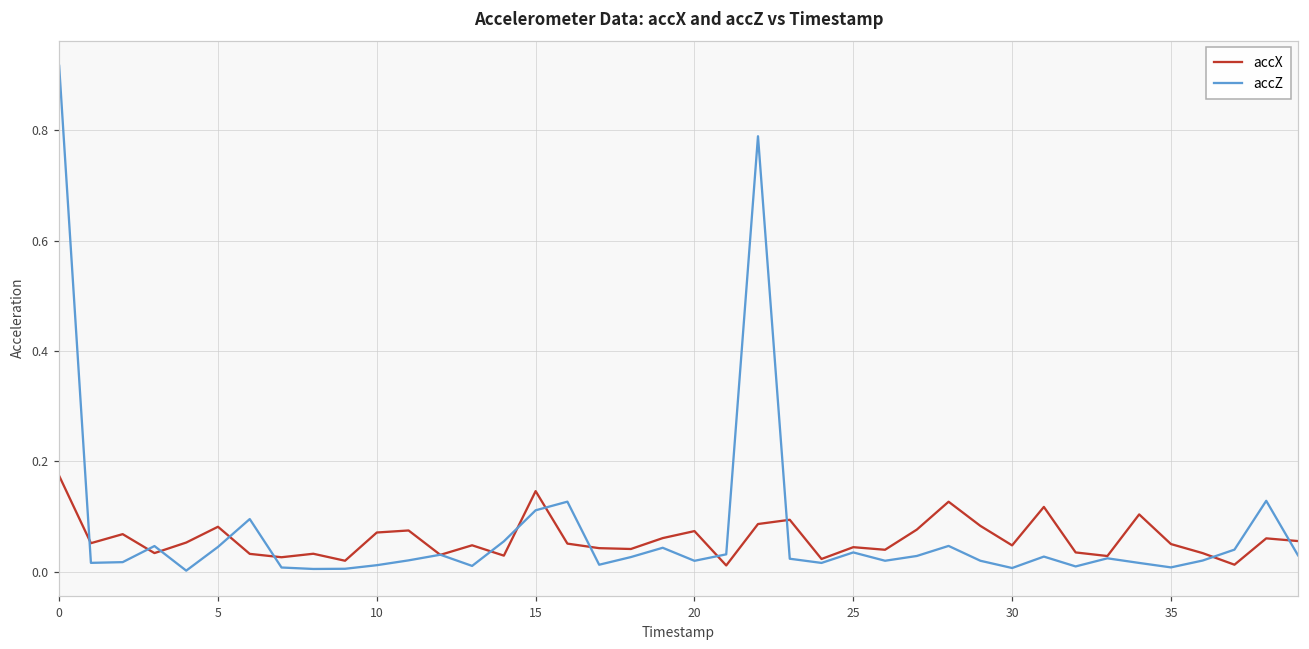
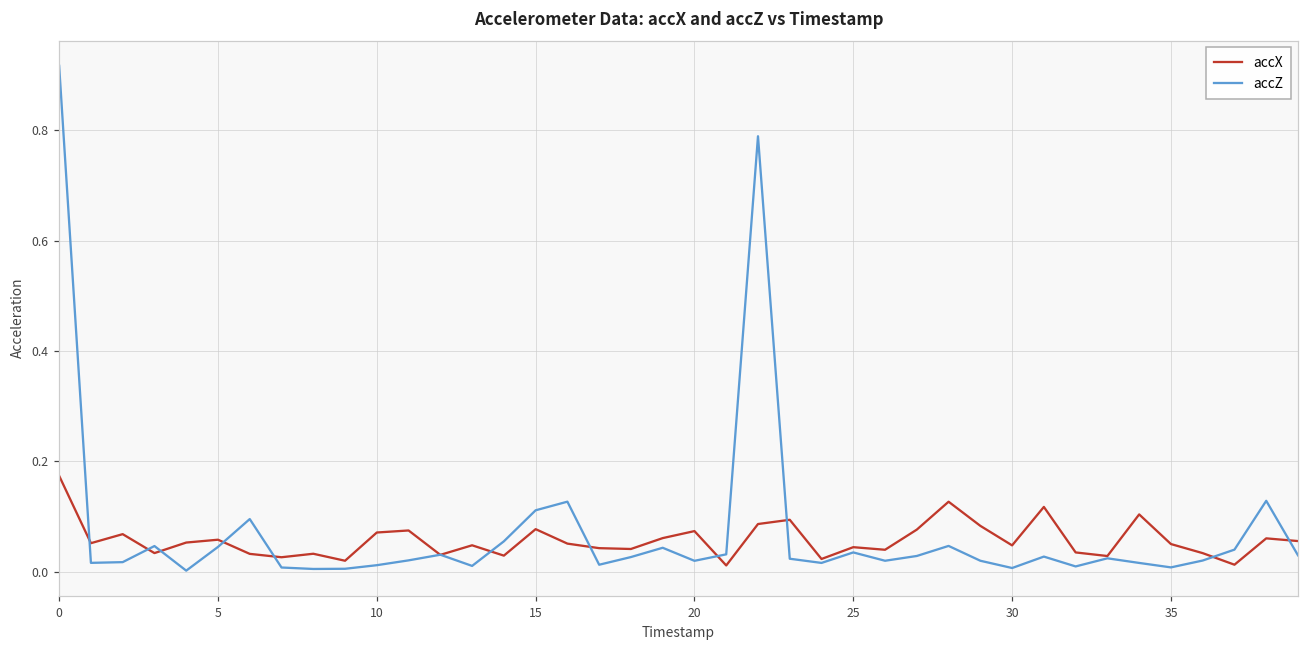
  {
    "accX": {
      "0": 0.17,
-     "5": 0.08,
+     "5": 0.06,
      "10": 0.07,
-     "15": 0.15,
+     "15": 0.08,
      "20": 0.07,
      "25": 0.04,
      "30": 0.05,
      "35": 0.05
    },
    "accZ": {
      "0": 0.92,
      "5": 0.04,
      "10": 0.01,
      "15": 0.11,
      "20": 0.02,
      "25": 0.03,
      "30": 0.01,
      "35": 0.01
    }
  }
